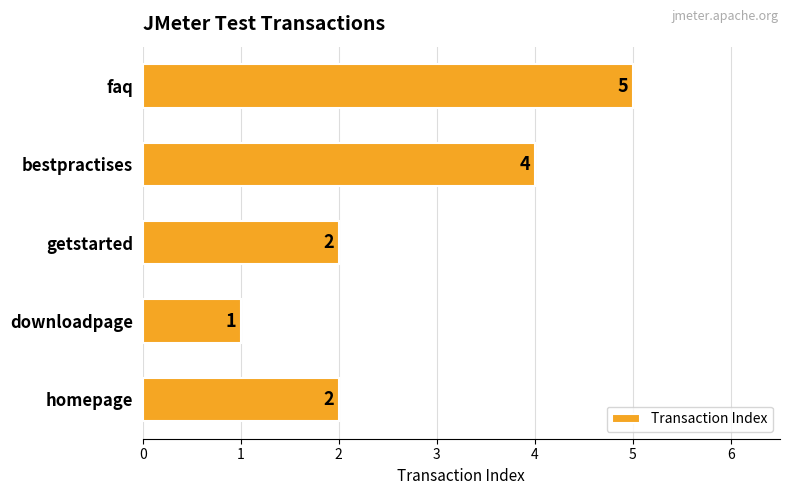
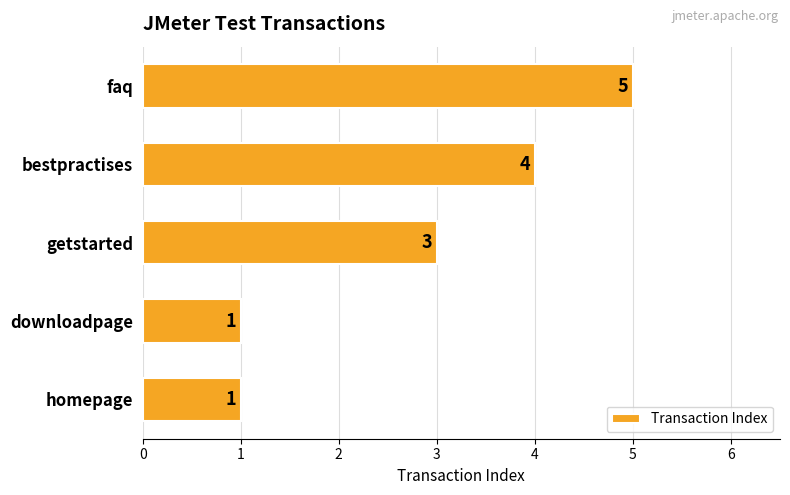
  {
    "faq": 5,
    "bestpractises": 4,
-   "getstarted": 2,
+   "getstarted": 3,
    "downloadpage": 1,
-   "homepage": 2
+   "homepage": 1
  }
